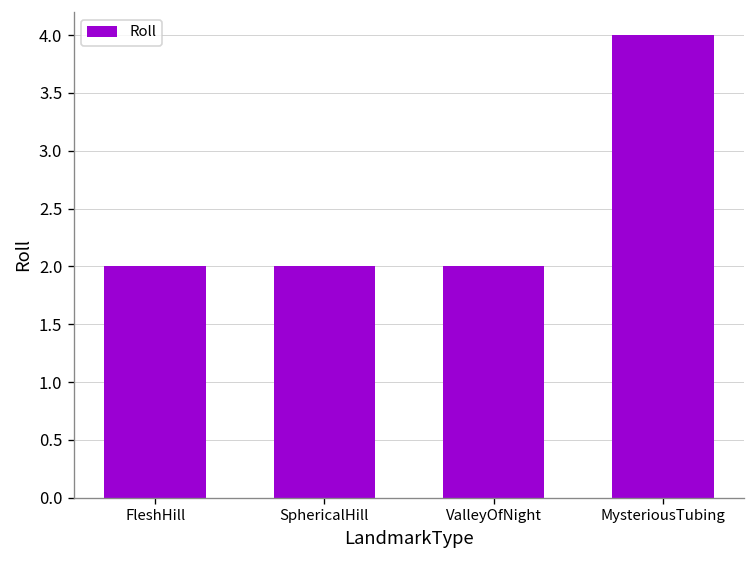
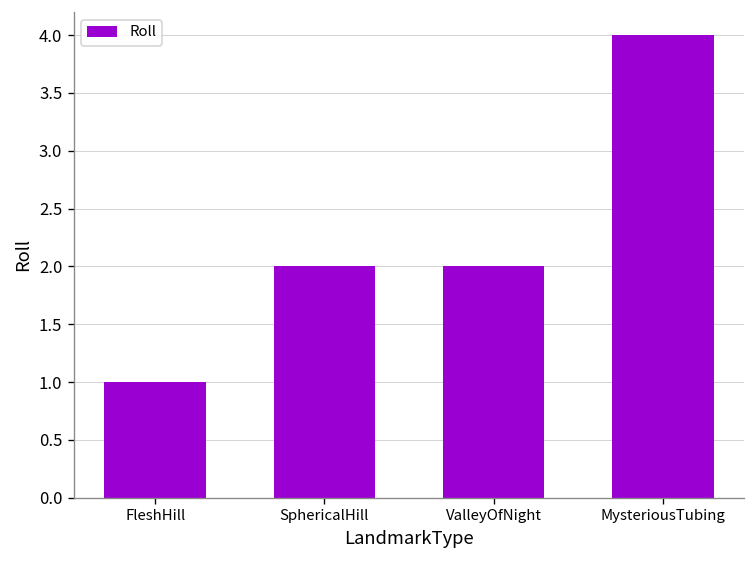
  {
-   "FleshHill": 2,
+   "FleshHill": 1,
    "SphericalHill": 2,
    "ValleyOfNight": 2,
    "MysteriousTubing": 4
  }
